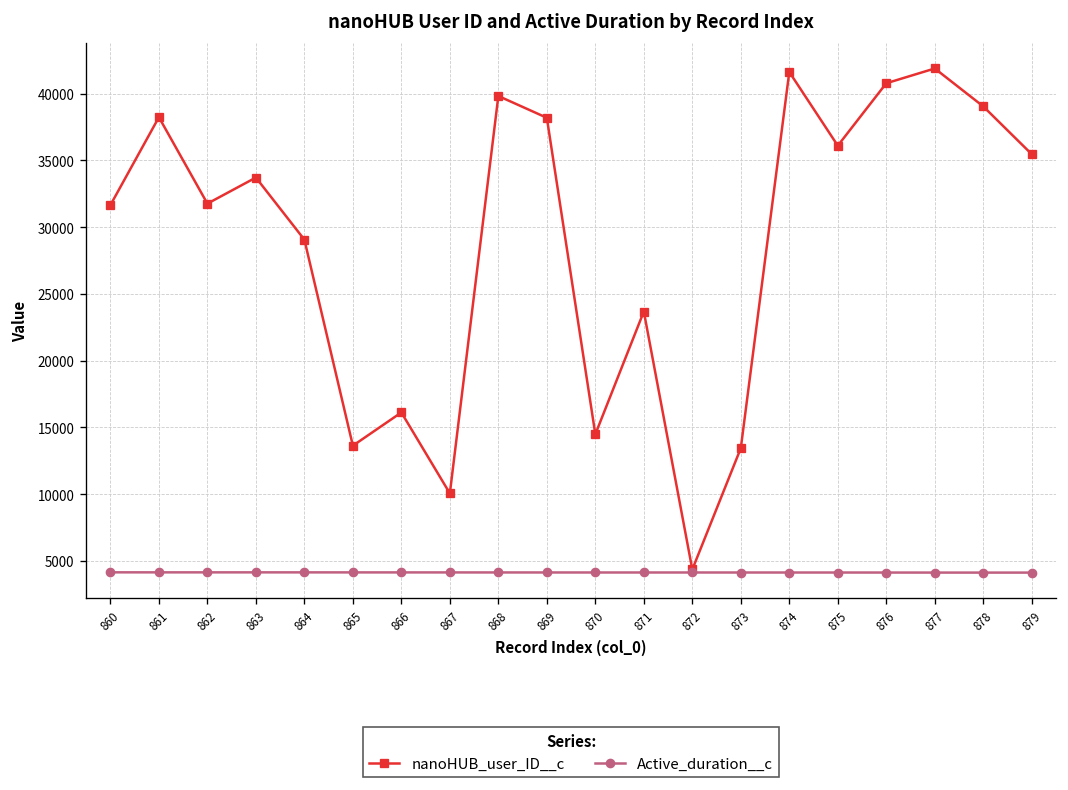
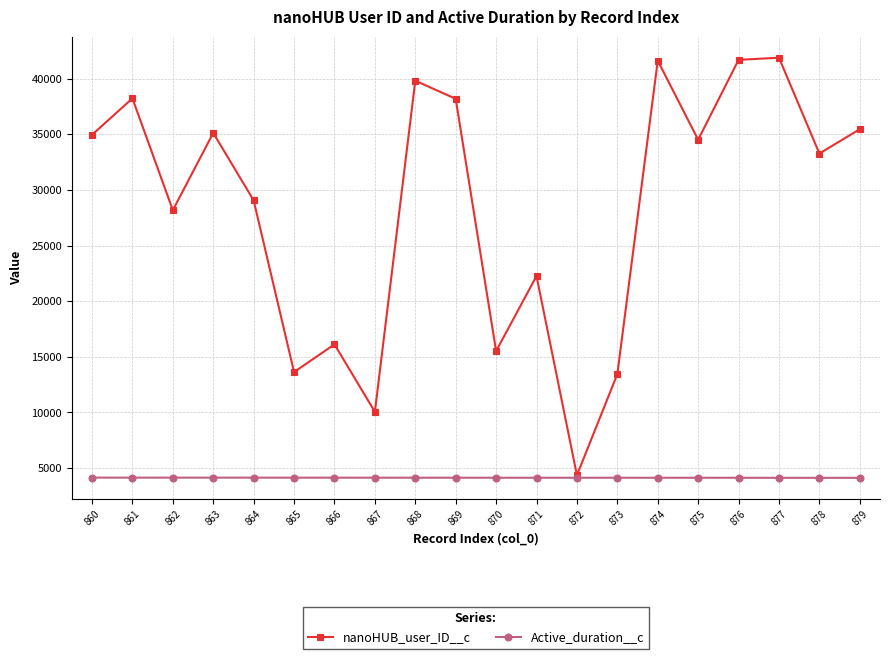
  {
    "nanoHUB_user_ID__c": {
-     "860": 31600,
+     "860": 35000,
      "861": 38200,
-     "862": 31800,
-     "863": 33700,
+     "862": 28200,
+     "863": 35100,
      "864": 29100,
      "865": 13600,
      "866": 16100,
      "867": 10100,
      "868": 39800,
      "869": 38200,
-     "870": 14500,
-     "871": 23700,
+     "870": 15500,
+     "871": 22300,
      "873": 13400,
      "874": 41600,
-     "875": 36100,
-     "876": 40800,
+     "875": 34500,
+     "876": 41700,
      "877": 41900,
-     "878": 39000,
+     "878": 33300,
      "879": 35500
    },
    "Active_duration__c": {
      "860": 4100,
      "861": 4100,
      "862": 4100,
      "863": 4100,
      "864": 4100,
      "865": 4100,
      "866": 4100,
      "867": 4100,
      "868": 4100,
      "869": 4100,
      "870": 4100,
      "871": 4100,
      "873": 4100,
      "874": 4100,
      "875": 4100,
      "876": 4100,
      "877": 4100,
      "878": 4100,
      "879": 4100
    }
  }
